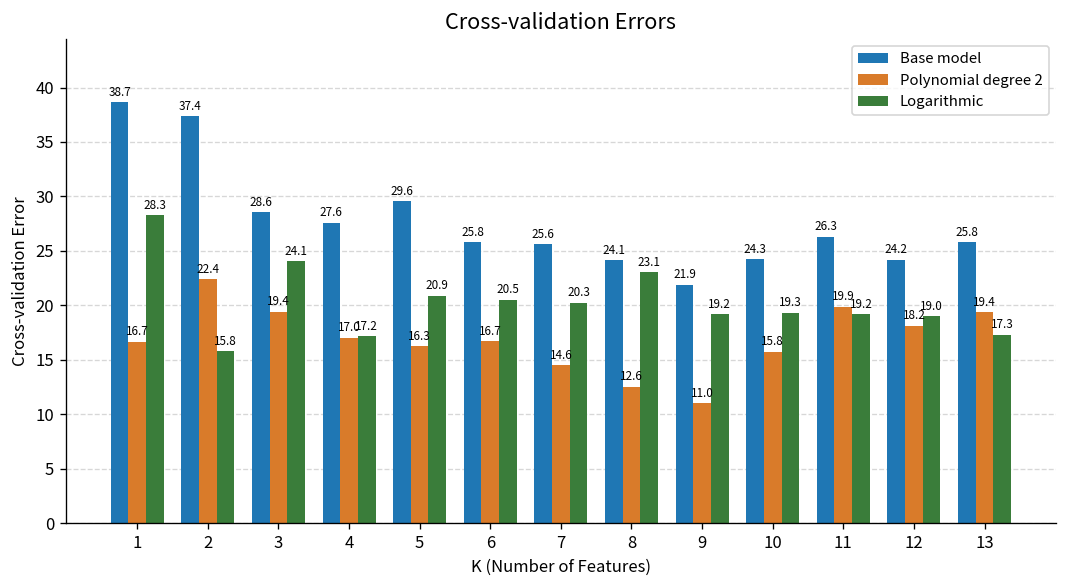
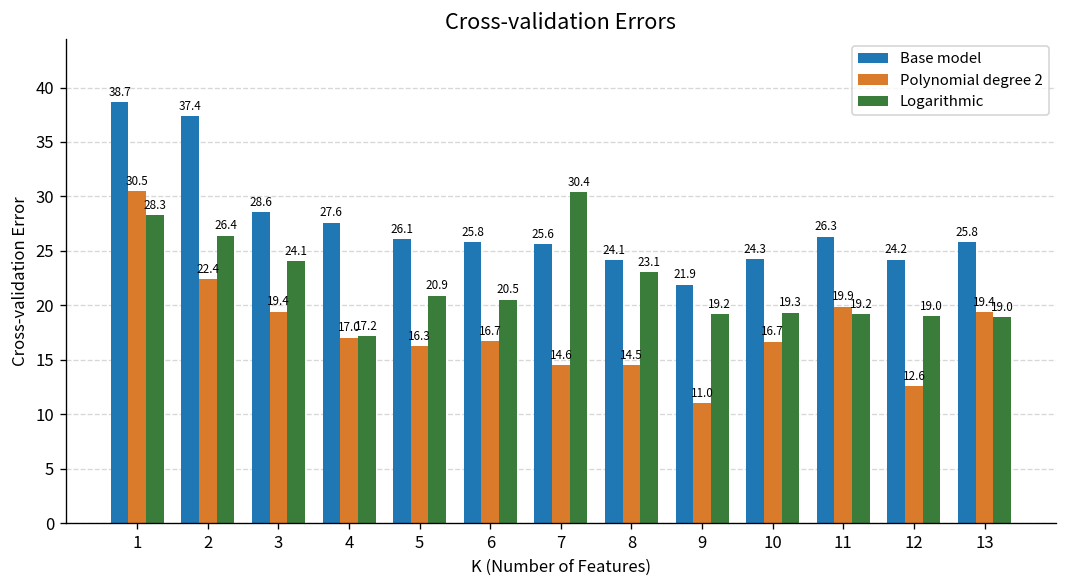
  {
    "Base model": {
      "1": 38.7,
      "2": 37.4,
      "3": 28.6,
      "4": 27.6,
-     "5": 29.6,
+     "5": 26.1,
      "6": 25.8,
      "7": 25.6,
      "8": 24.1,
      "9": 21.9,
      "10": 24.3,
      "11": 26.3,
      "12": 24.2,
      "13": 25.8
    },
    "Polynomial degree 2": {
-     "1": 16.7,
+     "1": 30.5,
      "2": 22.4,
      "3": 19.4,
      "5": 16.3,
      "6": 16.7,
      "7": 14.6,
-     "8": 12.6,
+     "8": 14.5,
      "9": 11.0,
-     "10": 15.8,
+     "10": 16.7,
      "11": 19.9,
-     "12": 18.2,
+     "12": 12.6,
      "13": 19.4
    },
    "Logarithmic": {
      "1": 28.3,
-     "2": 15.8,
+     "2": 26.4,
      "3": 24.1,
      "5": 20.9,
      "6": 20.5,
-     "7": 20.3,
+     "7": 30.4,
      "8": 23.1,
      "9": 19.2,
      "10": 19.3,
      "11": 19.2,
      "12": 19.0,
-     "13": 17.3
+     "13": 19.0
    }
  }
